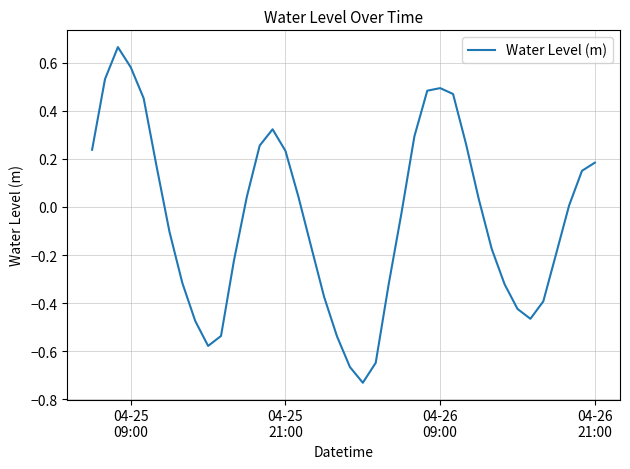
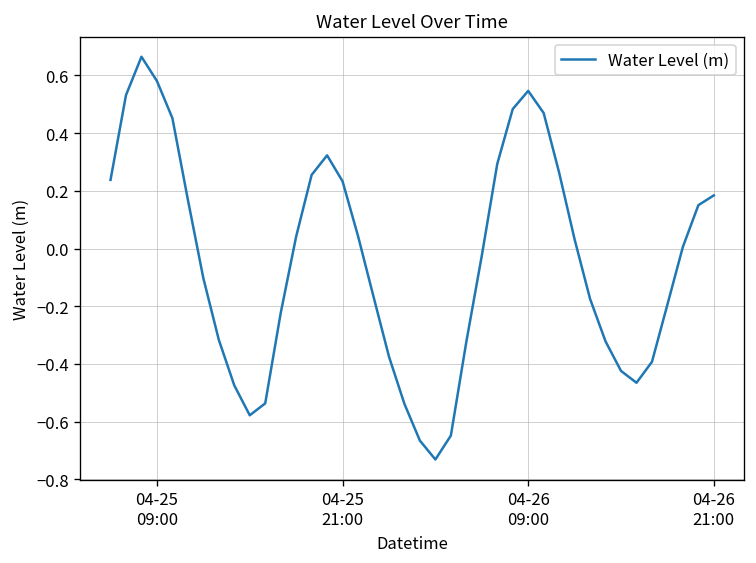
  {
    "04-25 09:00": 0.58,
    "04-25 21:00": 0.23,
-   "04-26 09:00": 0.49,
+   "04-26 09:00": 0.55,
    "04-26 21:00": 0.18
  }
